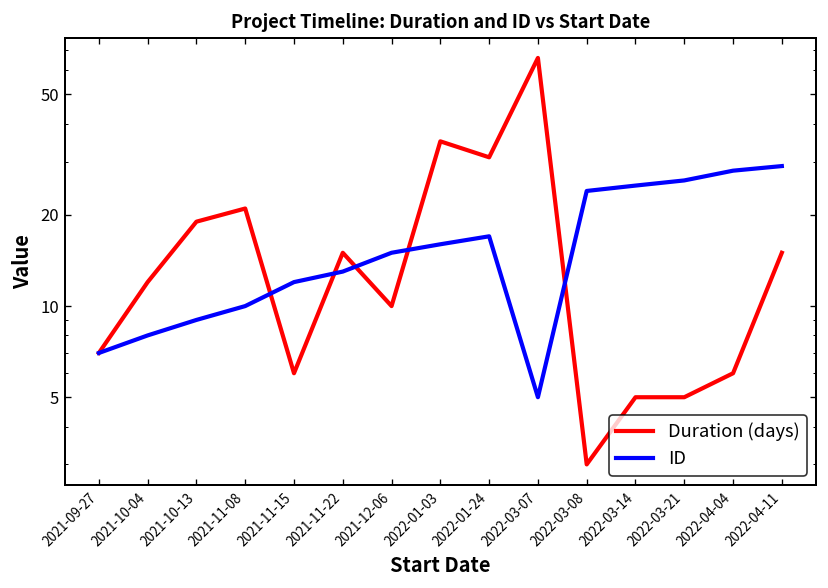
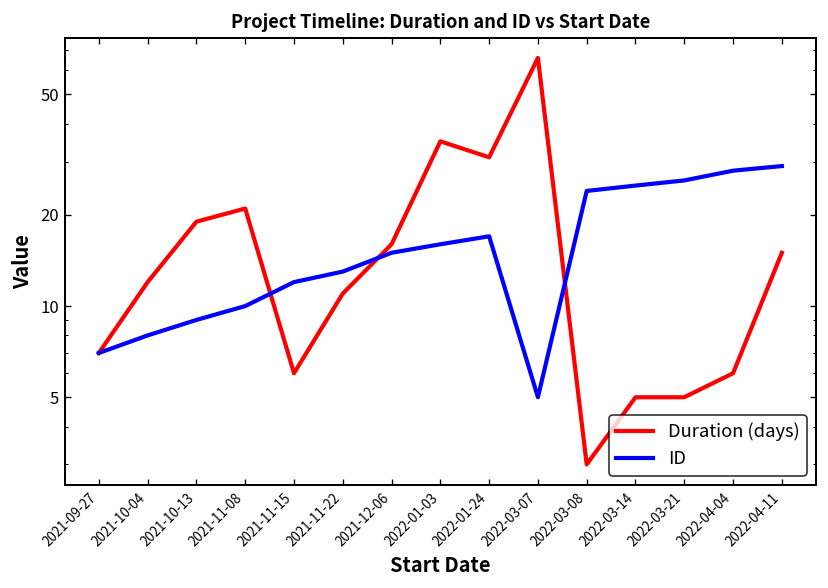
  {
    "Duration (days)": {
      "2021-10-04": 12,
      "2021-10-13": 19,
      "2021-11-08": 21,
      "2021-11-15": 6,
-     "2021-11-22": 15,
-     "2021-12-06": 10,
+     "2021-11-22": 11,
+     "2021-12-06": 16,
      "2022-01-03": 35,
      "2022-01-24": 31,
      "2022-03-07": 66,
      "2022-03-08": 3,
      "2022-03-14": 5,
      "2022-03-21": 5,
      "2022-04-04": 6,
      "2022-04-11": 15
    },
    "ID": {
      "2021-10-04": 8,
      "2021-10-13": 9,
      "2021-11-08": 10,
      "2021-11-15": 12,
      "2021-11-22": 13,
      "2021-12-06": 15,
      "2022-01-03": 16,
      "2022-01-24": 17,
      "2022-03-07": 5,
      "2022-03-08": 24,
      "2022-03-14": 25,
      "2022-03-21": 26,
      "2022-04-04": 28,
      "2022-04-11": 29
    }
  }
